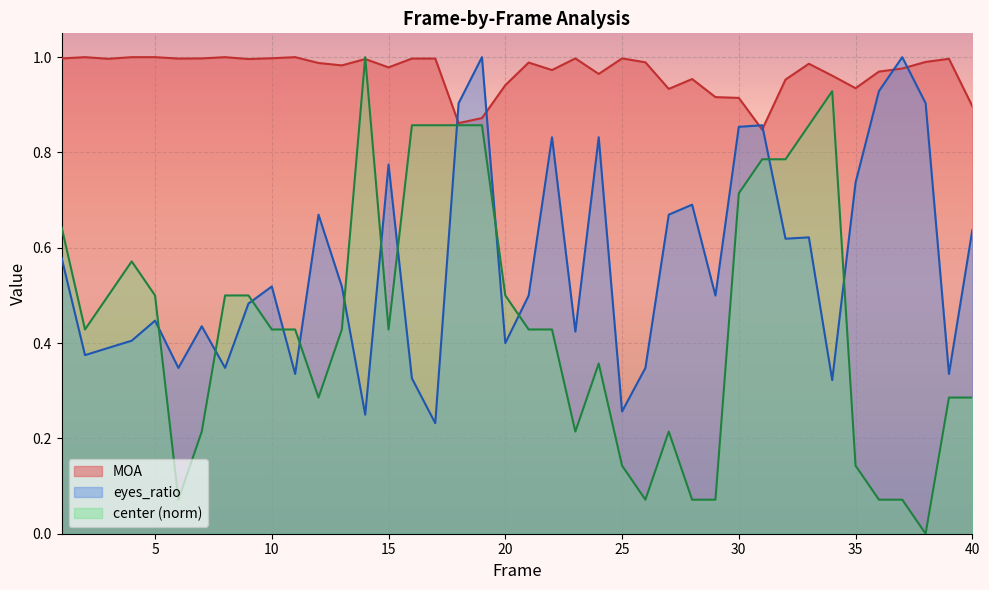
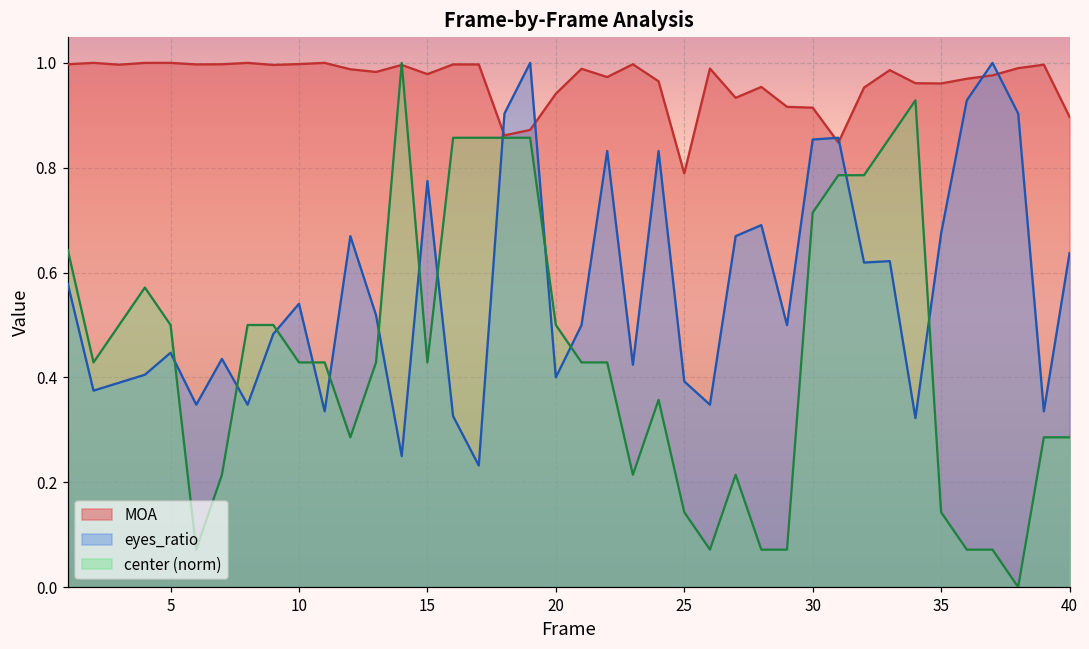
  {
    "MOA": {
      "5": 1.00,
      "10": 1.00,
      "15": 0.98,
      "20": 0.94,
-     "25": 1.00,
+     "25": 0.79,
      "30": 0.91,
-     "35": 0.93,
+     "35": 0.96,
      "40": 0.90
    },
    "eyes_ratio": {
      "5": 0.45,
-     "10": 0.52,
+     "10": 0.54,
      "15": 0.77,
      "20": 0.40,
-     "25": 0.26,
+     "25": 0.39,
      "30": 0.85,
-     "35": 0.74,
+     "35": 0.67,
      "40": 0.64
    },
    "center (norm)": {
      "5": 0.50,
      "10": 0.43,
      "15": 0.43,
      "20": 0.50,
      "25": 0.14,
      "30": 0.71,
      "35": 0.14,
      "40": 0.29
    }
  }
